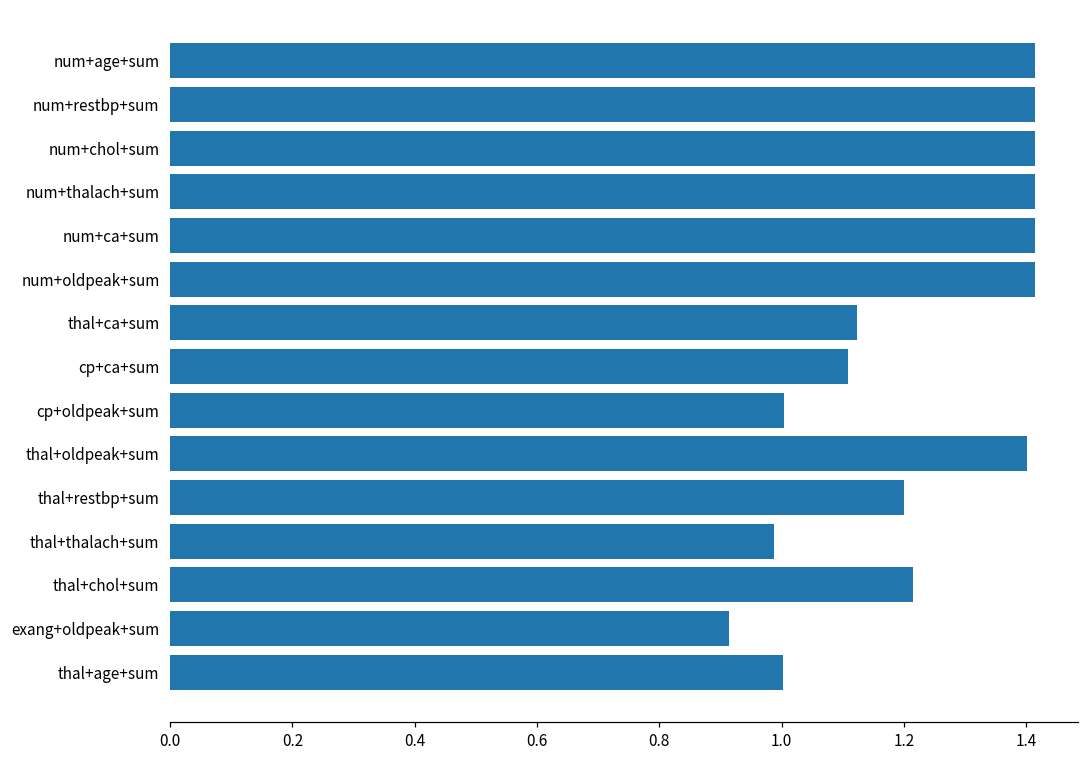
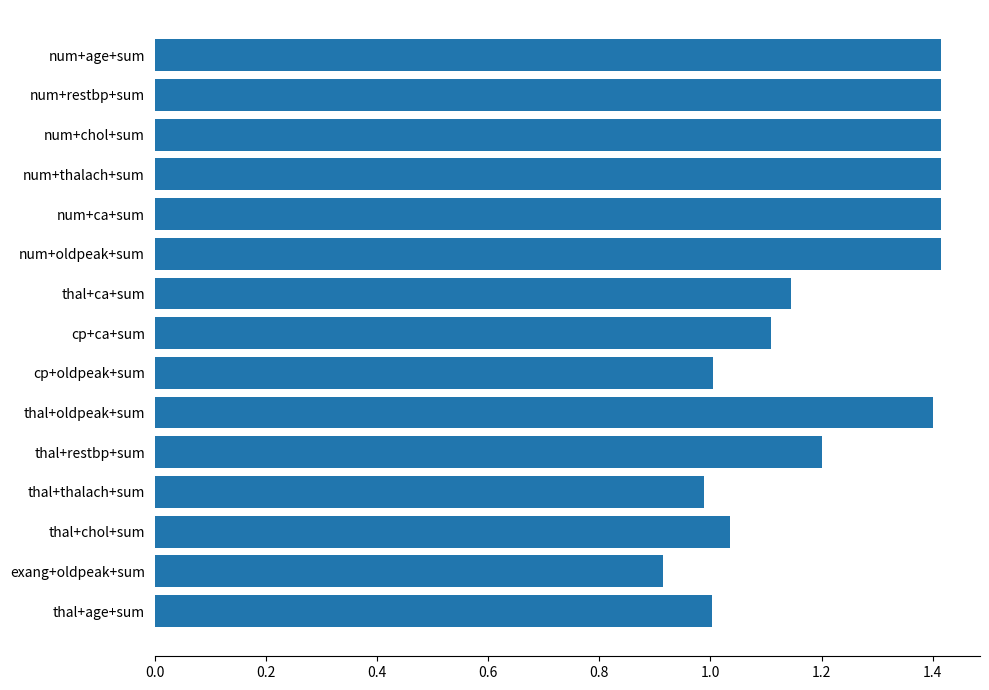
  {
    "num+age+sum": 1.41,
    "num+restbp+sum": 1.41,
    "num+chol+sum": 1.41,
    "num+thalach+sum": 1.41,
    "num+ca+sum": 1.41,
    "num+oldpeak+sum": 1.41,
-   "thal+ca+sum": 1.12,
+   "thal+ca+sum": 1.14,
    "cp+ca+sum": 1.11,
    "cp+oldpeak+sum": 1.00,
    "thal+oldpeak+sum": 1.40,
    "thal+restbp+sum": 1.20,
    "thal+thalach+sum": 0.99,
-   "thal+chol+sum": 1.22,
+   "thal+chol+sum": 1.03,
    "exang+oldpeak+sum": 0.91,
    "thal+age+sum": 1.00
  }
